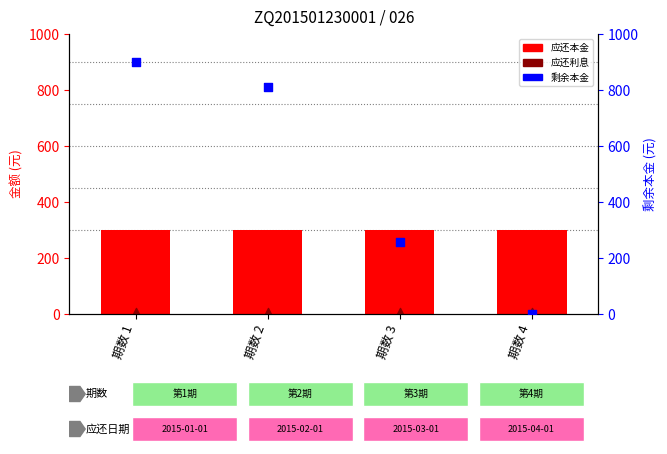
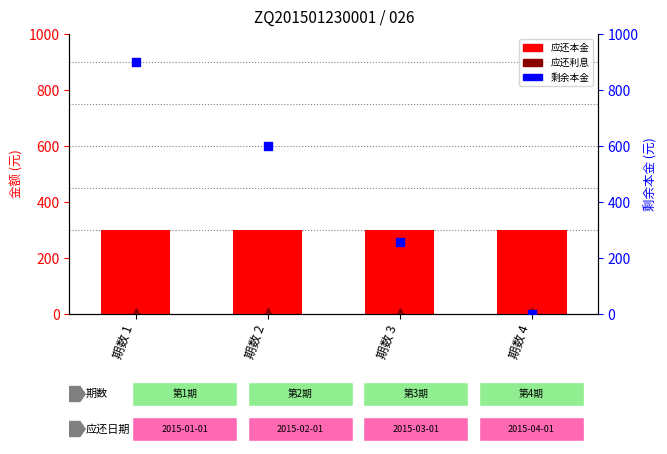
  {
    "应还本金": {
      "期数 1": 300,
      "期数 2": 300,
      "期数 3": 300,
      "期数 4": 300
    },
    "剩余本金": {
-     "期数 2": 810
+     "期数 2": 600
    }
  }
